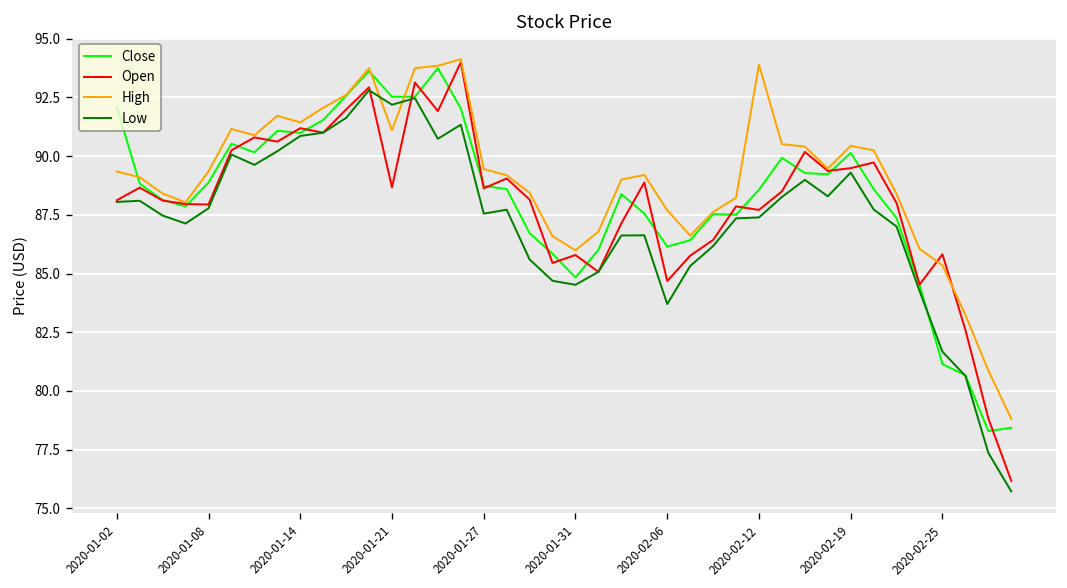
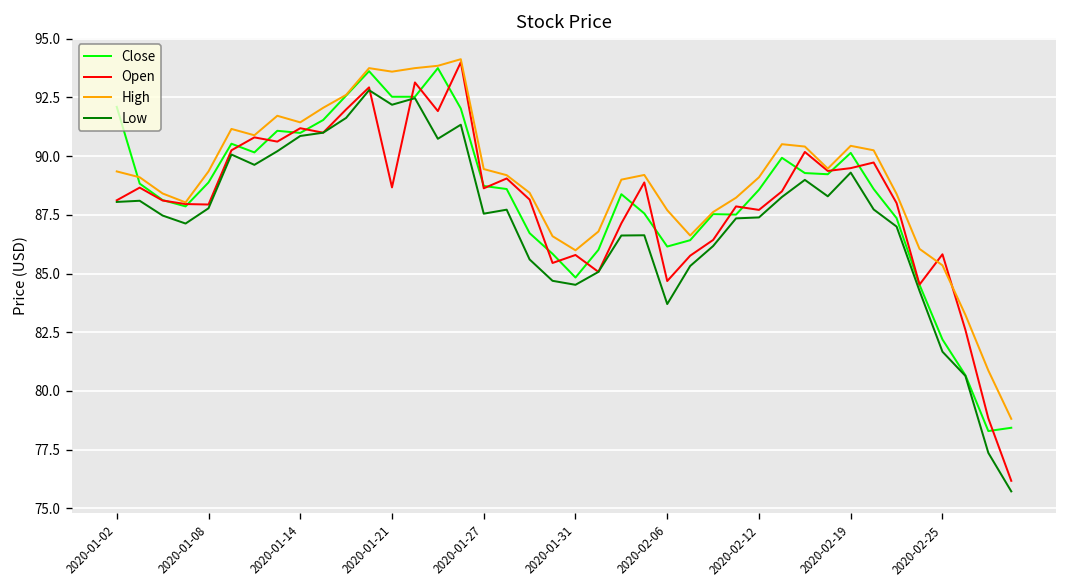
  {
    "Close": {
      "2020-01-08": 88.9,
      "2020-01-21": 92.5,
      "2020-01-31": 84.8,
      "2020-02-06": 86.2,
      "2020-02-12": 88.6,
      "2020-02-19": 90.1,
-     "2020-02-25": 81.1
+     "2020-02-25": 82.2
    },
    "Open": {
      "2020-01-08": 87.9,
      "2020-01-14": 91.2,
      "2020-01-21": 88.7,
      "2020-01-31": 85.8,
      "2020-02-06": 84.7,
      "2020-02-12": 87.7,
      "2020-02-19": 89.5,
      "2020-02-25": 85.8
    },
    "High": {
      "2020-01-02": 89.4,
      "2020-01-08": 89.4,
      "2020-01-14": 91.4,
-     "2020-01-21": 91.1,
+     "2020-01-21": 93.6,
      "2020-01-27": 89.5,
      "2020-01-31": 86.0,
      "2020-02-06": 87.7,
-     "2020-02-12": 93.9,
+     "2020-02-12": 89.1,
      "2020-02-19": 90.4,
      "2020-02-25": 85.4
    },
    "Low": {
      "2020-01-08": 87.8,
      "2020-01-21": 92.2,
      "2020-01-27": 87.6,
      "2020-01-31": 84.5,
      "2020-02-06": 83.7,
      "2020-02-12": 87.4,
      "2020-02-19": 89.3,
      "2020-02-25": 81.7
    }
  }
